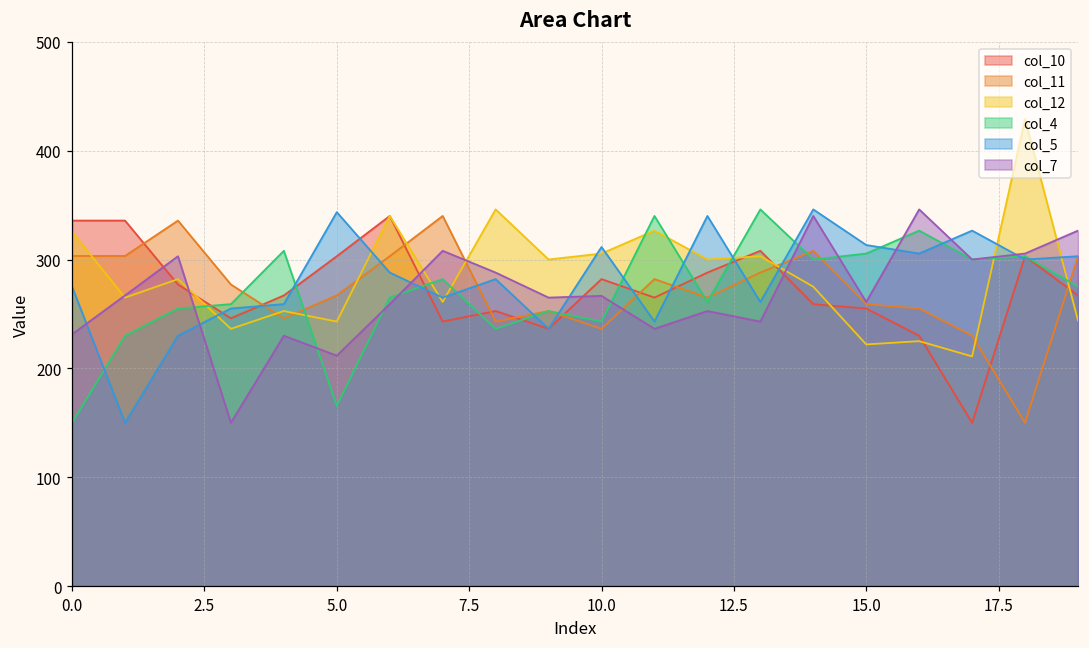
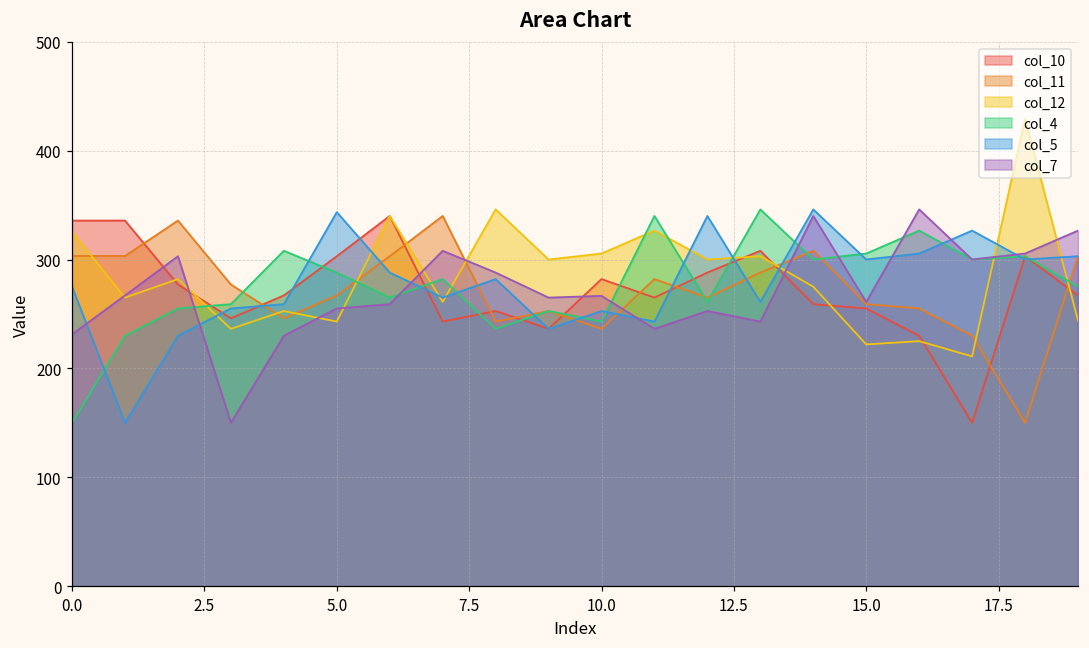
  {
    "col_4": {
      "0.0": 150,
-     "5.0": 170,
+     "5.0": 290,
      "10.0": 240,
      "15.0": 310
    },
    "col_5": {
      "0.0": 280,
      "5.0": 340,
-     "10.0": 310,
-     "15.0": 310
+     "10.0": 250,
+     "15.0": 300
    },
    "col_7": {
      "0.0": 230,
-     "5.0": 210,
+     "5.0": 260,
      "10.0": 270
    }
  }
